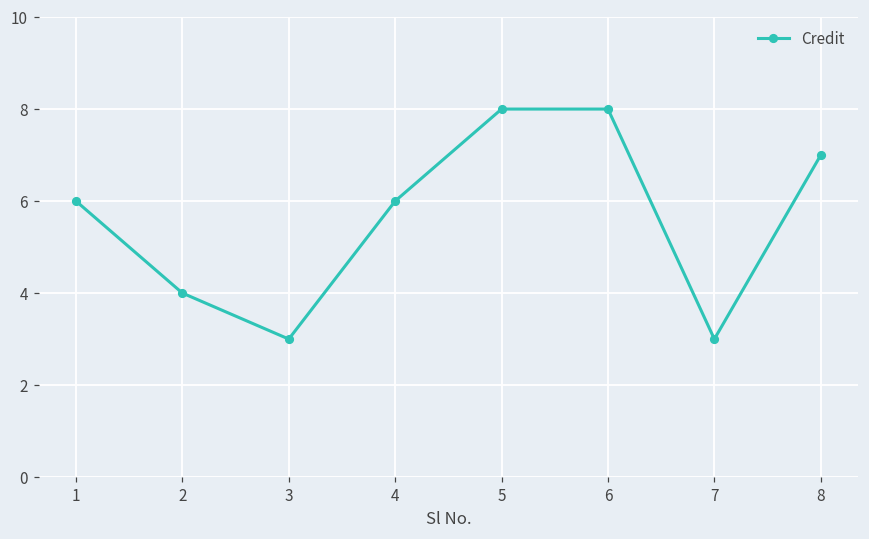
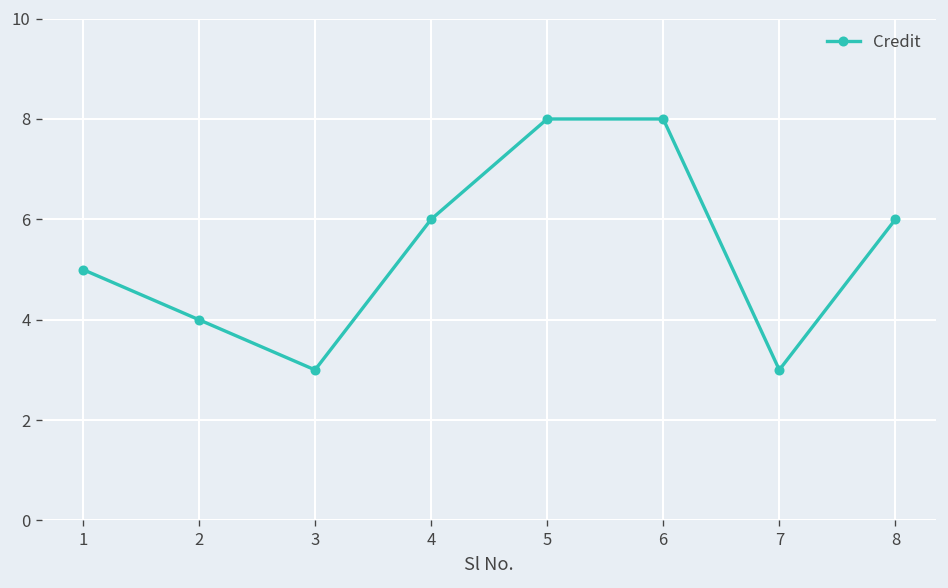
  {
-   "1": 6,
+   "1": 5,
    "2": 4,
    "3": 3,
    "4": 6,
    "5": 8,
    "6": 8,
    "7": 3,
-   "8": 7
+   "8": 6
  }
